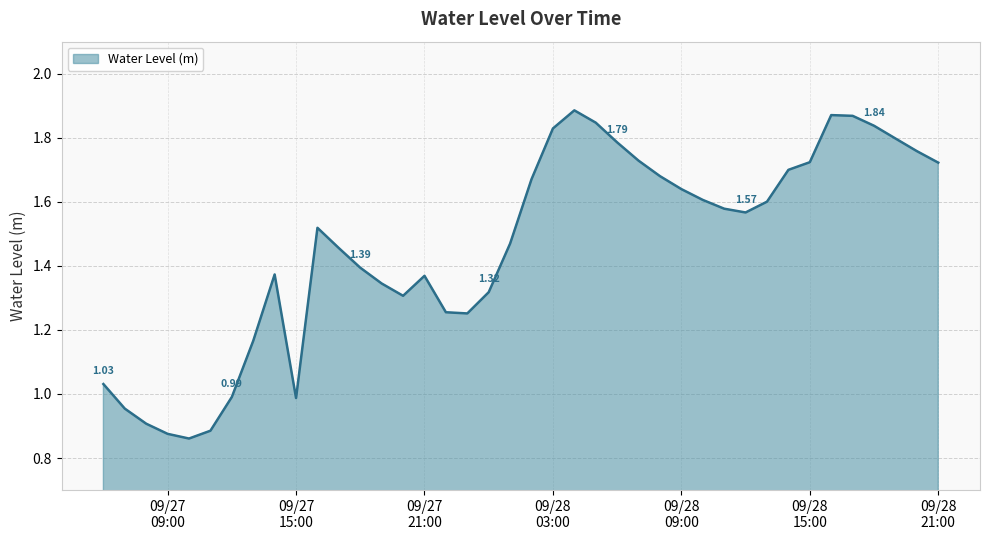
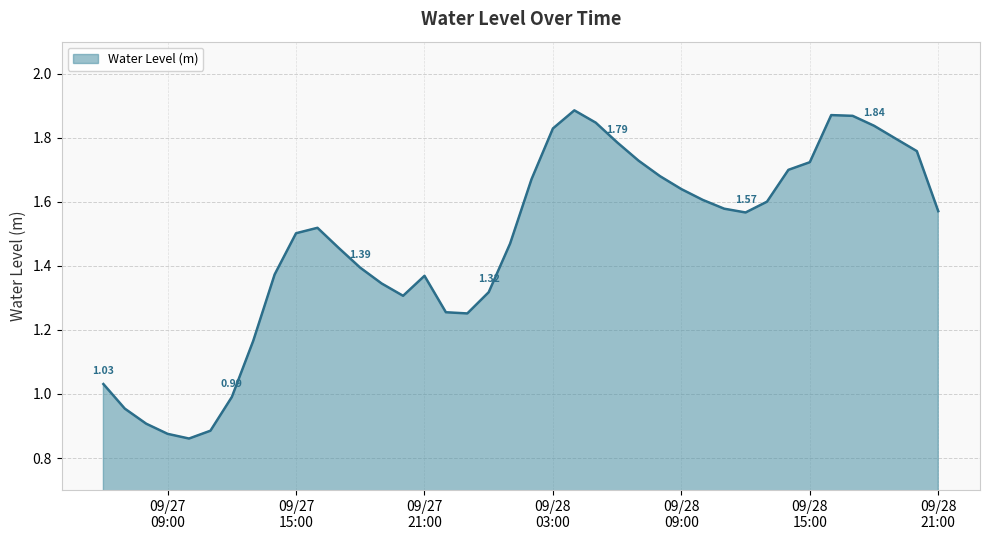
  {
    "09/27 09:00": 0.88,
-   "09/27 15:00": 0.99,
+   "09/27 15:00": 1.50,
    "09/27 21:00": 1.37,
    "09/28 03:00": 1.83,
    "09/28 09:00": 1.64,
    "09/28 15:00": 1.72,
-   "09/28 21:00": 1.72
+   "09/28 21:00": 1.57
  }
